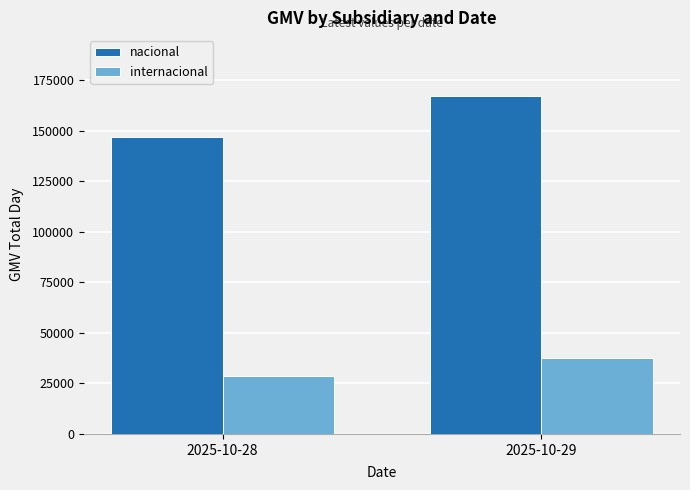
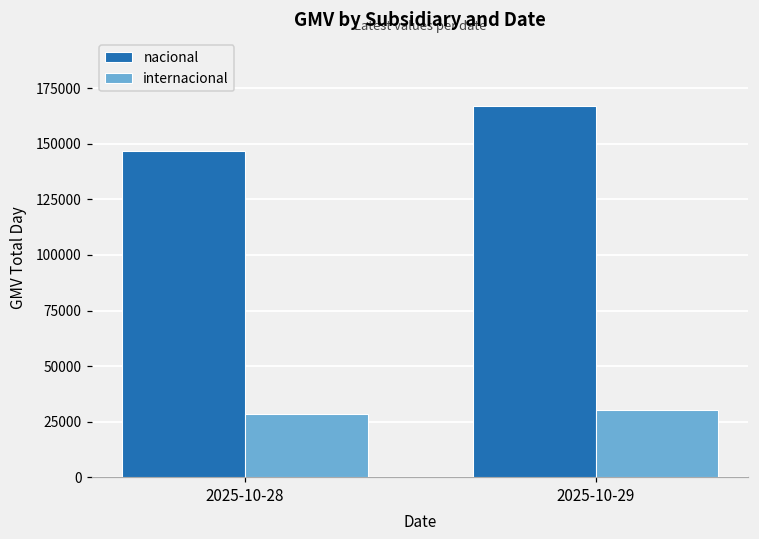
  {
    "nacional": {
      "2025-10-28": 147000,
      "2025-10-29": 167000
    },
    "internacional": {
      "2025-10-28": 28000,
-     "2025-10-29": 38000
+     "2025-10-29": 30000
    }
  }
